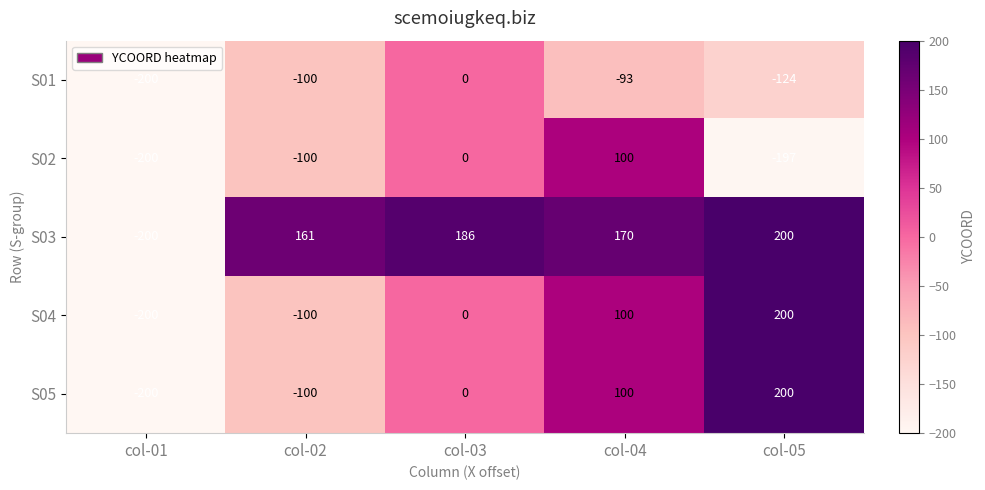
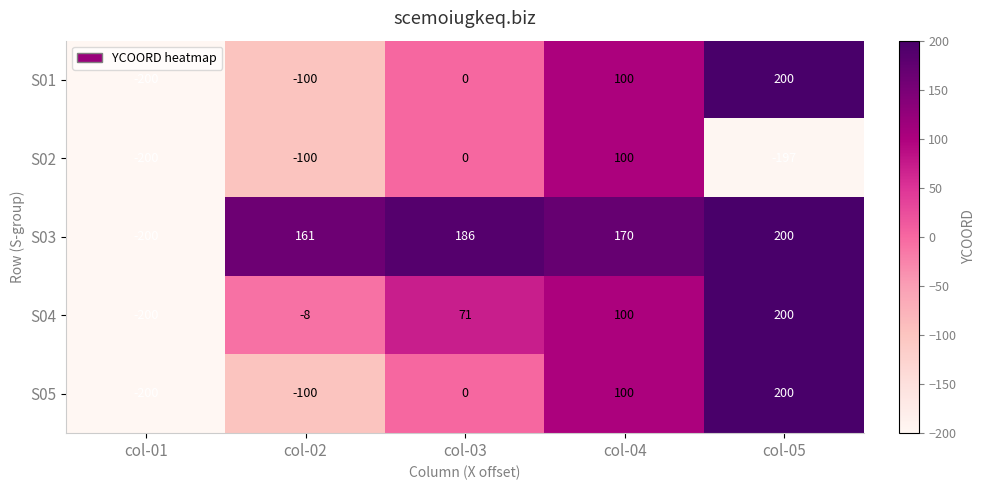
  {
    "S01": {
      "col-02": -100,
      "col-03": 0,
-     "col-04": -93,
-     "col-05": -124
+     "col-04": 100,
+     "col-05": 200
    },
    "S02": {
      "col-02": -100,
      "col-03": 0,
      "col-04": 100
    },
    "S03": {
      "col-02": 161,
      "col-03": 186,
      "col-04": 170,
      "col-05": 200
    },
    "S04": {
-     "col-02": -100,
-     "col-03": 0,
+     "col-02": -8,
+     "col-03": 71,
      "col-04": 100,
      "col-05": 200
    },
    "S05": {
      "col-02": -100,
      "col-03": 0,
      "col-04": 100,
      "col-05": 200
    }
  }
